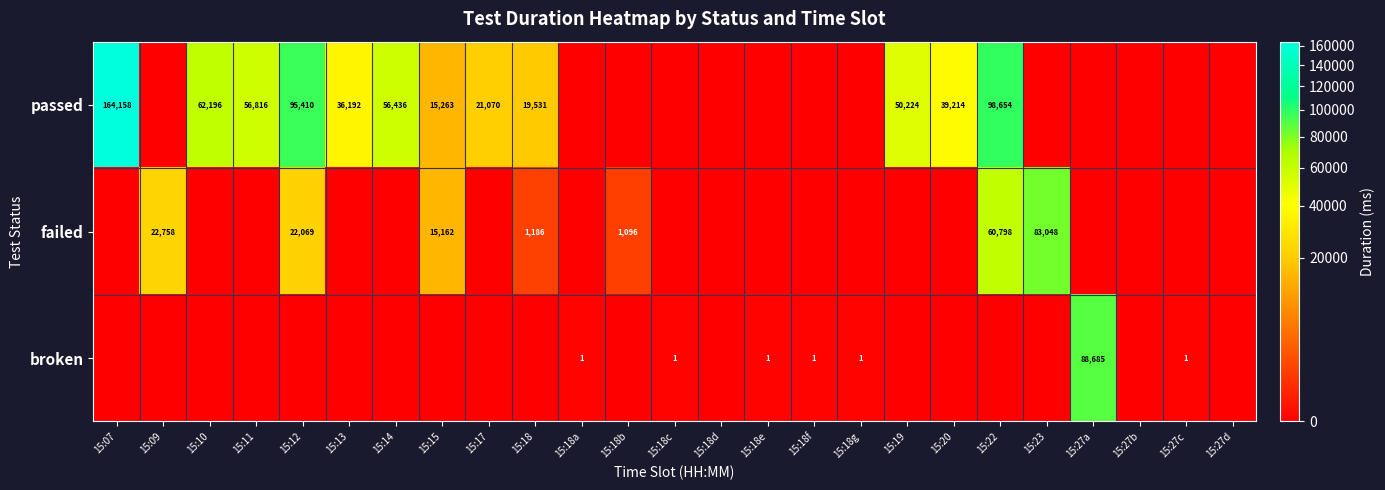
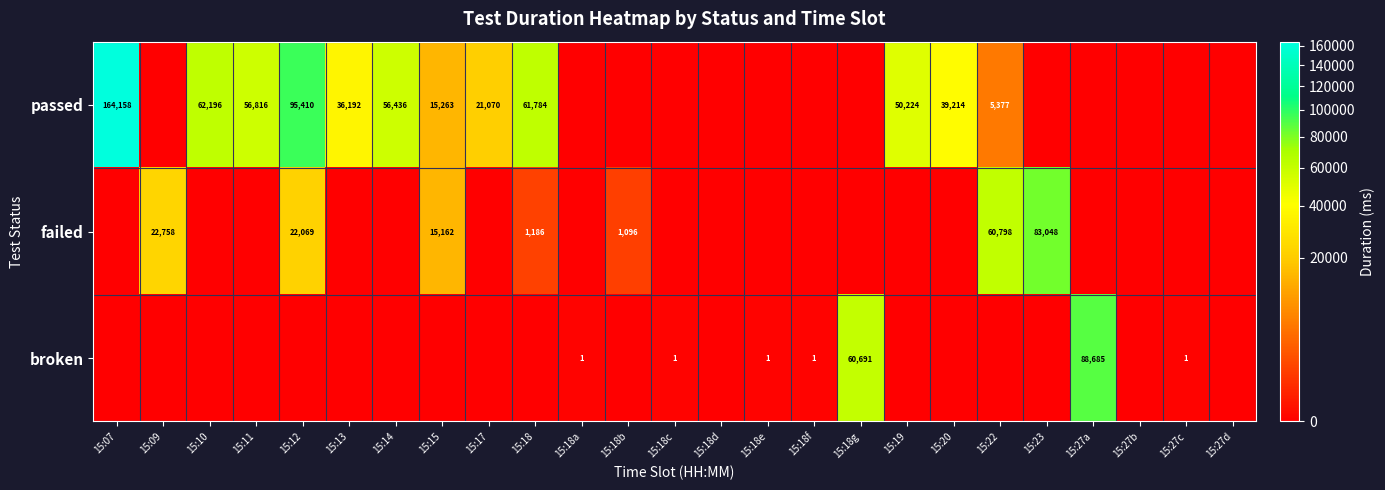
  {
    "passed": {
      "15:07": "164,158",
      "15:10": "62,196",
      "15:11": "56,816",
      "15:12": "95,410",
      "15:13": "36,192",
      "15:14": "56,436",
      "15:15": "15,263",
      "15:17": "21,070",
-     "15:18": "19,531",
+     "15:18": "61,784",
      "15:19": "50,224",
      "15:20": "39,214",
-     "15:22": "98,654"
+     "15:22": "5,377"
    },
    "failed": {
      "15:09": "22,758",
      "15:12": "22,069",
      "15:15": "15,162",
      "15:18": "1,186",
      "15:18b": "1,096",
      "15:22": "60,798",
      "15:23": "83,048"
    },
    "broken": {
      "15:18a": "1",
      "15:18c": "1",
      "15:18e": "1",
      "15:18f": "1",
-     "15:18g": "1",
+     "15:18g": "60,691",
      "15:27a": "88,685",
      "15:27c": "1"
    }
  }
